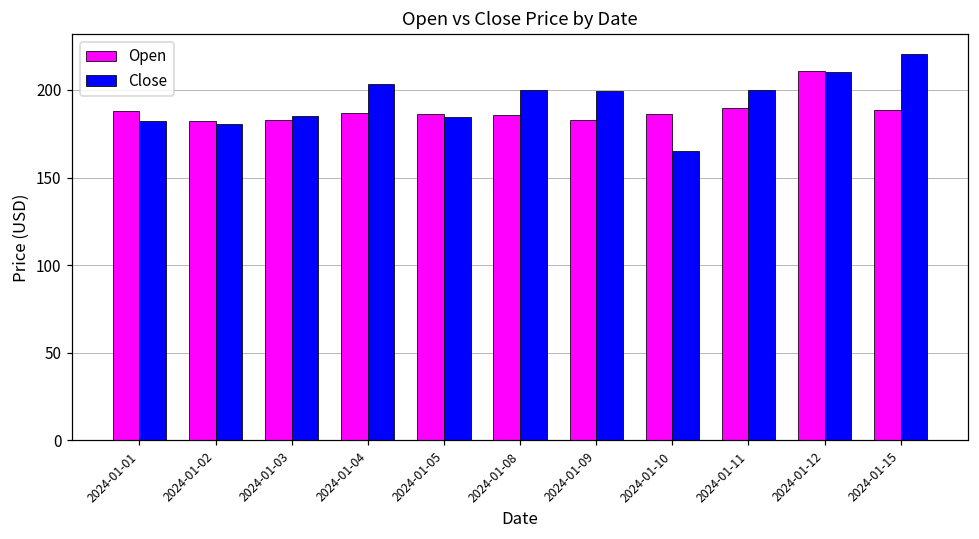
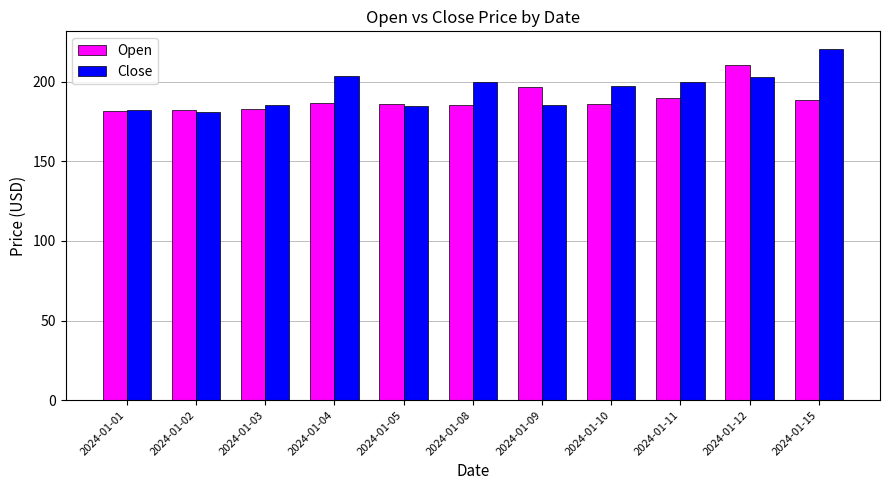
  {
    "Open": {
-     "2024-01-01": 188,
+     "2024-01-01": 182,
      "2024-01-02": 182,
      "2024-01-03": 183,
      "2024-01-04": 187,
      "2024-01-05": 186,
      "2024-01-08": 185,
-     "2024-01-09": 183,
+     "2024-01-09": 197,
      "2024-01-10": 186,
      "2024-01-11": 190,
      "2024-01-12": 211,
      "2024-01-15": 189
    },
    "Close": {
      "2024-01-01": 182,
      "2024-01-02": 181,
      "2024-01-03": 185,
      "2024-01-04": 204,
      "2024-01-05": 185,
      "2024-01-08": 200,
-     "2024-01-09": 200,
-     "2024-01-10": 165,
+     "2024-01-09": 185,
+     "2024-01-10": 197,
      "2024-01-11": 200,
-     "2024-01-12": 210,
+     "2024-01-12": 203,
      "2024-01-15": 221
    }
  }
